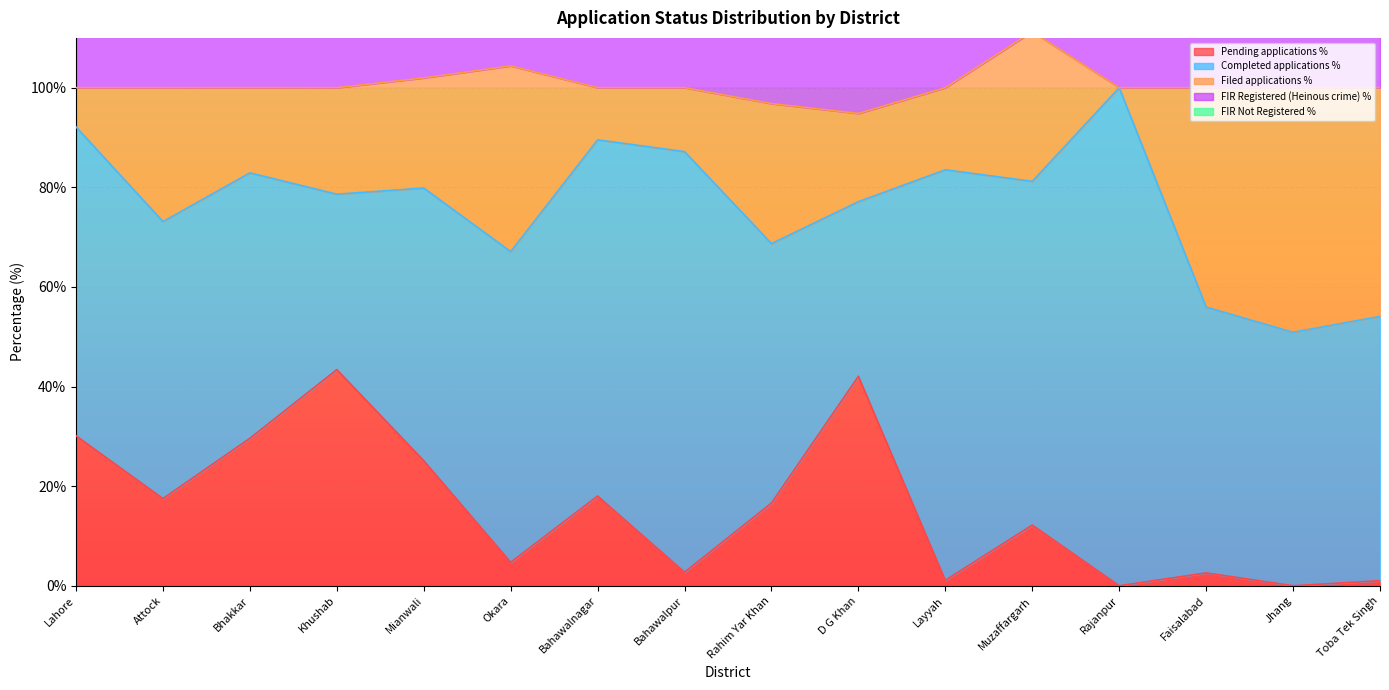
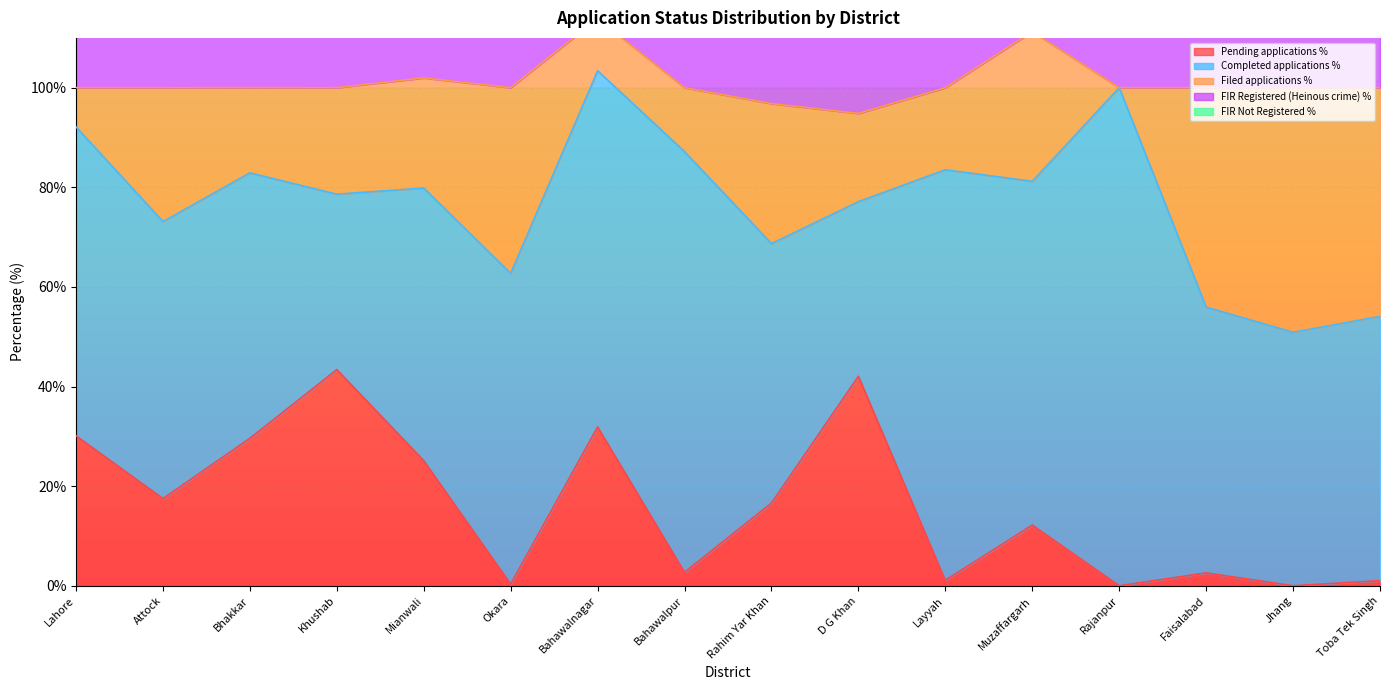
  {
    "Pending applications %": {
      "Lahore": "30%",
      "Attock": "18%",
      "Bhakkar": "30%",
      "Khushab": "43%",
      "Mianwali": "25%",
-     "Okara": "5%",
-     "Bahawalnagar": "18%",
+     "Okara": "0%",
+     "Bahawalnagar": "32%",
      "Bahawalpur": "3%",
      "Rahim Yar Khan": "17%",
      "D G Khan": "42%",
      "Layyah": "1%",
      "Muzaffargarh": "12%",
      "Rajanpur": "0%",
      "Faisalabad": "3%",
      "Jhang": "0%",
      "Toba Tek Singh": "1%"
    },
    "Completed applications %": {
      "Lahore": "62%",
      "Attock": "56%",
      "Bhakkar": "53%",
      "Khushab": "35%",
      "Mianwali": "55%",
      "Okara": "62%",
      "Bahawalnagar": "72%",
      "Bahawalpur": "84%",
      "Rahim Yar Khan": "52%",
      "D G Khan": "35%",
      "Layyah": "82%",
      "Muzaffargarh": "69%",
      "Faisalabad": "53%",
      "Jhang": "51%",
      "Toba Tek Singh": "53%"
    },
    "Filed applications %": {
      "Lahore": "8%",
      "Attock": "27%",
      "Bhakkar": "17%",
      "Khushab": "21%",
      "Mianwali": "22%",
      "Okara": "37%",
      "Bahawalpur": "13%",
      "Rahim Yar Khan": "28%",
      "D G Khan": "18%",
      "Layyah": "16%",
      "Toba Tek Singh": "46%"
    }
  }
